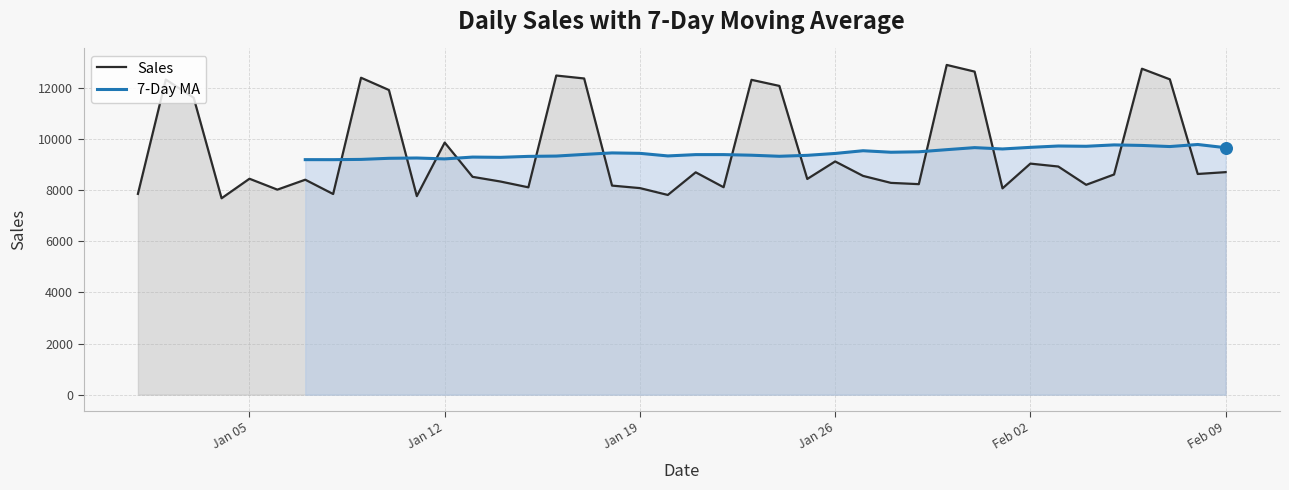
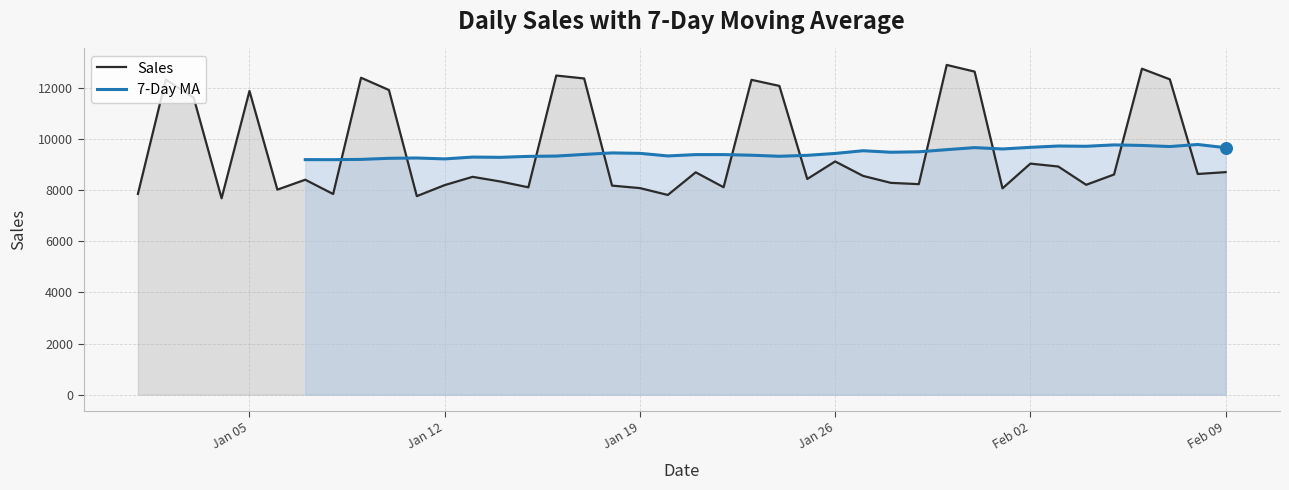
  {
    "Sales": {
-     "Jan 05": 8400,
-     "Jan 12": 9900,
+     "Jan 05": 11900,
+     "Jan 12": 8200,
      "Jan 19": 8100,
      "Jan 26": 9100,
      "Feb 02": 9000,
      "Feb 09": 8700
    }
  }
